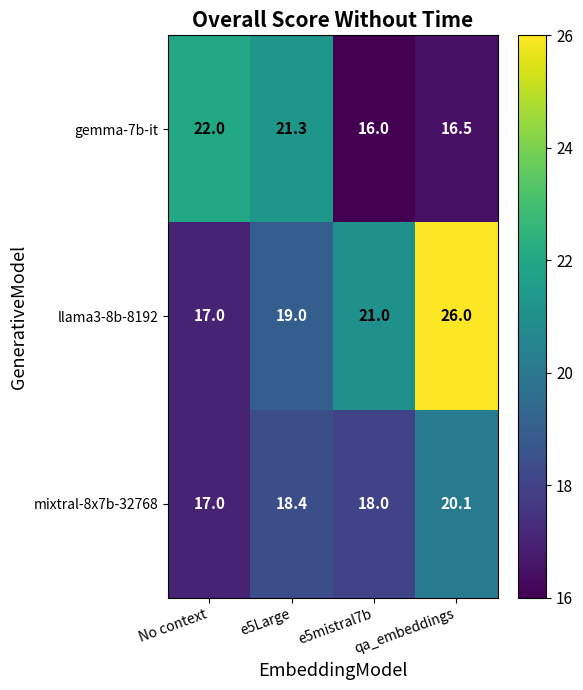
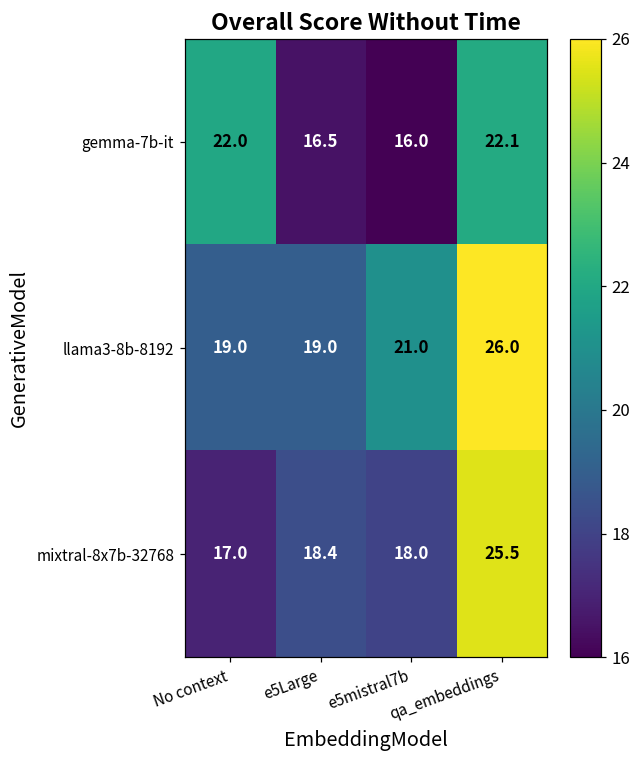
  {
    "gemma-7b-it": {
      "No context": 22.0,
-     "e5Large": 21.3,
+     "e5Large": 16.5,
      "e5mistral7b": 16.0,
-     "qa_embeddings": 16.5
+     "qa_embeddings": 22.1
    },
    "llama3-8b-8192": {
-     "No context": 17.0,
+     "No context": 19.0,
      "e5Large": 19.0,
      "e5mistral7b": 21.0,
      "qa_embeddings": 26.0
    },
    "mixtral-8x7b-32768": {
      "No context": 17.0,
      "e5Large": 18.4,
      "e5mistral7b": 18.0,
-     "qa_embeddings": 20.1
+     "qa_embeddings": 25.5
    }
  }
